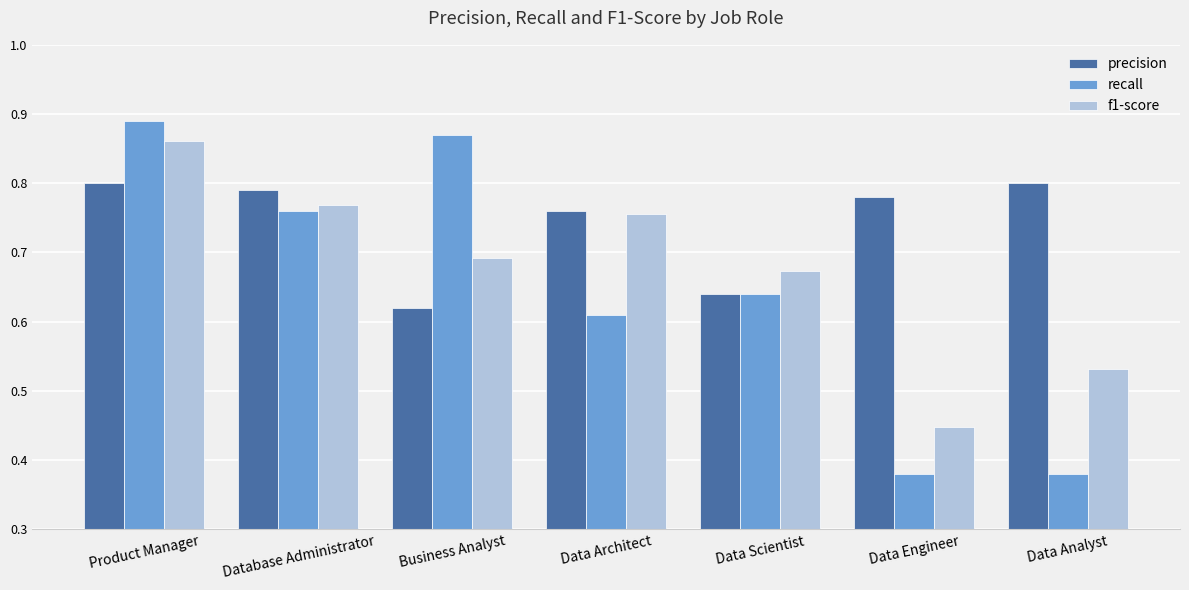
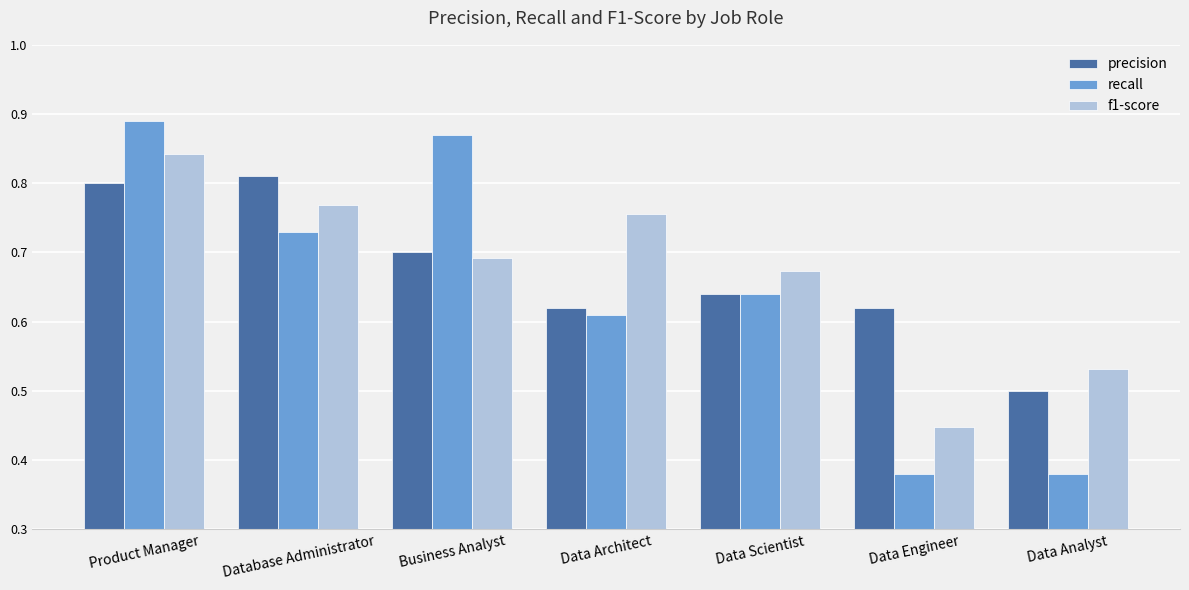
  {
    "precision": {
      "Product Manager": 0.80,
-     "Database Administrator": 0.79,
-     "Business Analyst": 0.62,
-     "Data Architect": 0.76,
+     "Database Administrator": 0.81,
+     "Business Analyst": 0.70,
+     "Data Architect": 0.62,
      "Data Scientist": 0.64,
-     "Data Engineer": 0.78,
-     "Data Analyst": 0.8
+     "Data Engineer": 0.62,
+     "Data Analyst": 0.5
    },
    "recall": {
      "Product Manager": 0.89,
-     "Database Administrator": 0.76,
+     "Database Administrator": 0.73,
      "Business Analyst": 0.87,
      "Data Architect": 0.61,
      "Data Scientist": 0.64,
      "Data Engineer": 0.38,
      "Data Analyst": 0.38
    },
    "f1-score": {
-     "Product Manager": 0.86,
+     "Product Manager": 0.84,
      "Database Administrator": 0.77,
      "Business Analyst": 0.69,
      "Data Architect": 0.75,
      "Data Scientist": 0.67,
      "Data Engineer": 0.45,
      "Data Analyst": 0.53
    }
  }
